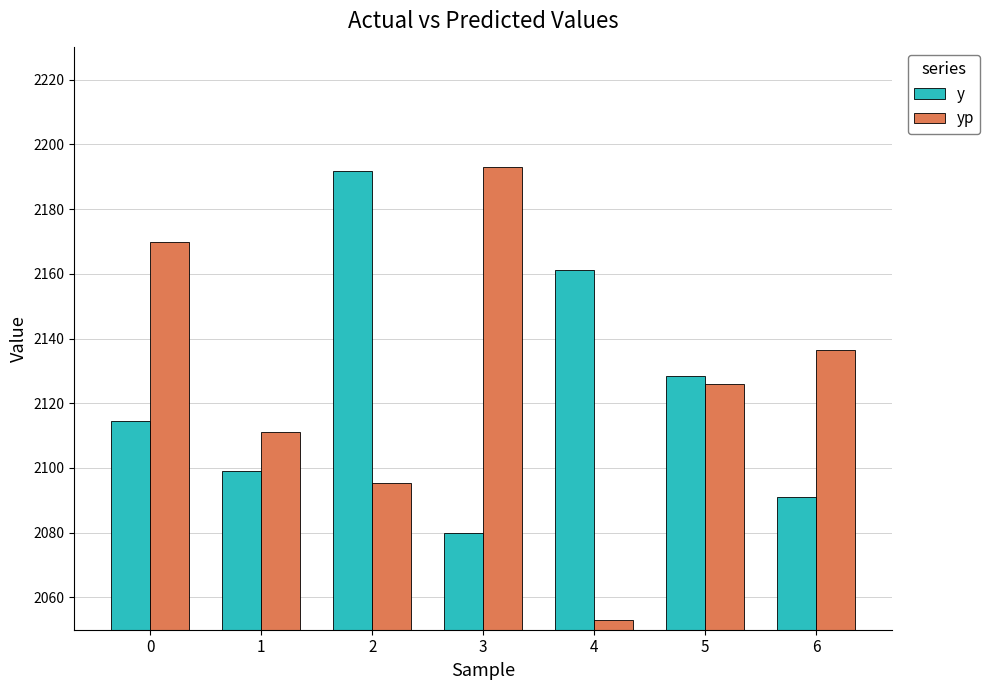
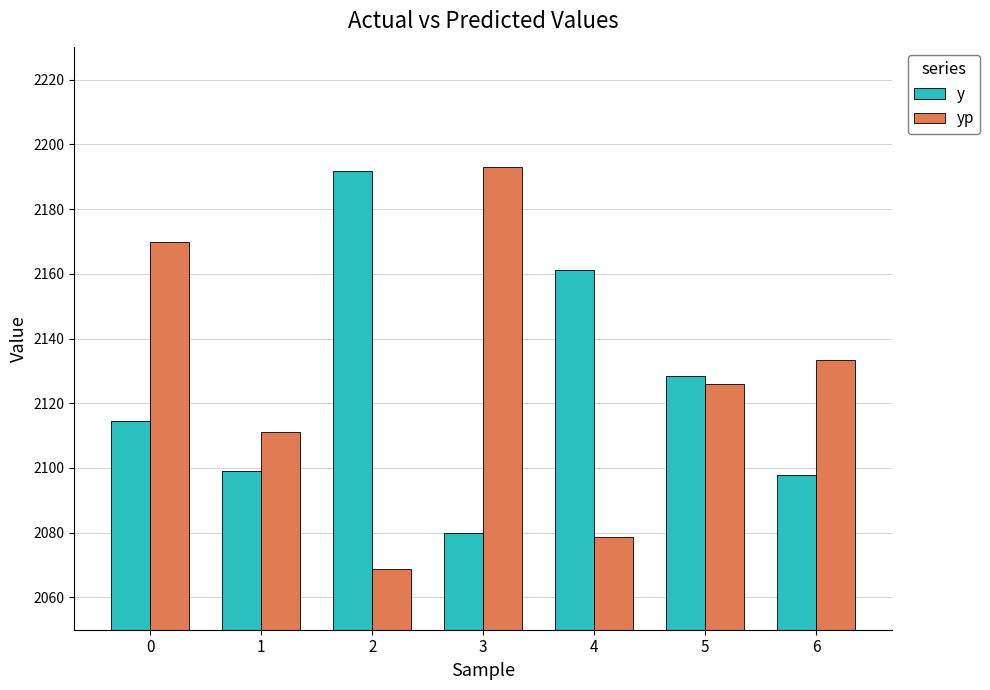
  {
    "y": {
      "0": 2114,
      "1": 2099,
      "2": 2192,
      "3": 2080,
      "4": 2161,
      "5": 2128,
-     "6": 2091
+     "6": 2098
    },
    "yp": {
      "0": 2170,
      "1": 2111,
-     "2": 2095,
+     "2": 2069,
      "3": 2193,
-     "4": 2053,
+     "4": 2079,
      "5": 2126,
-     "6": 2137
+     "6": 2133
    }
  }
